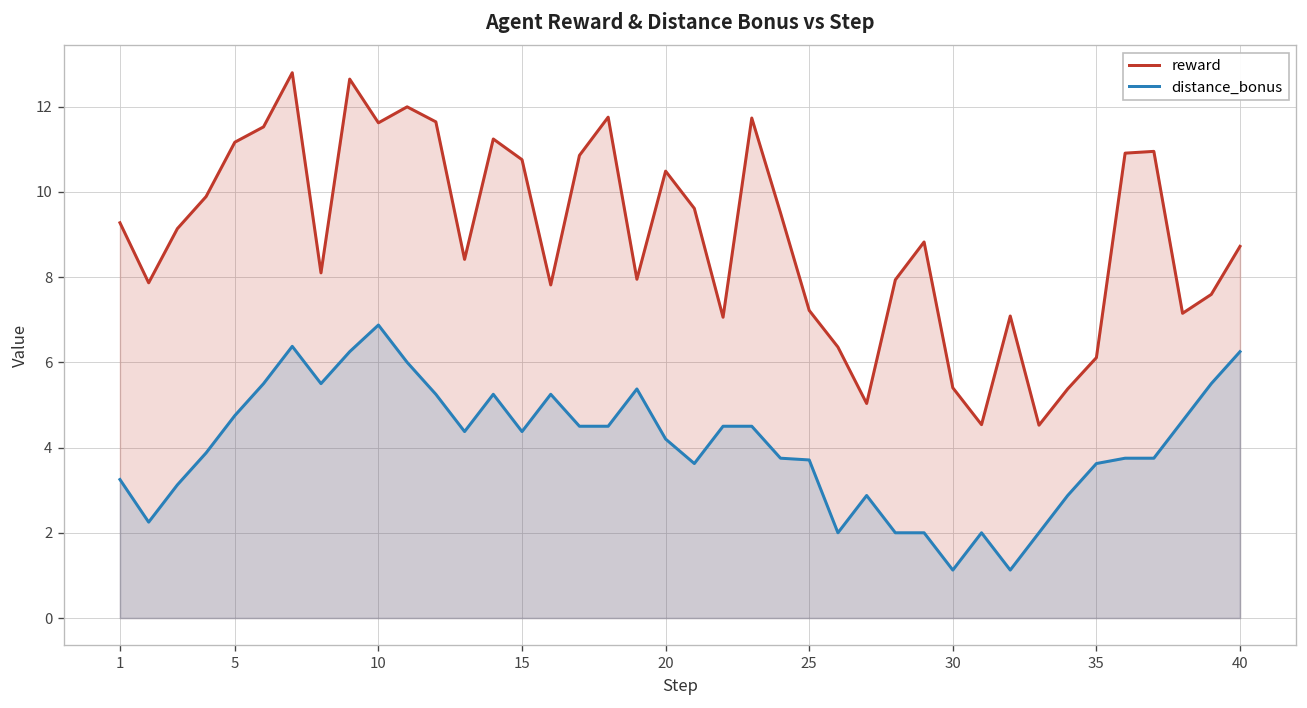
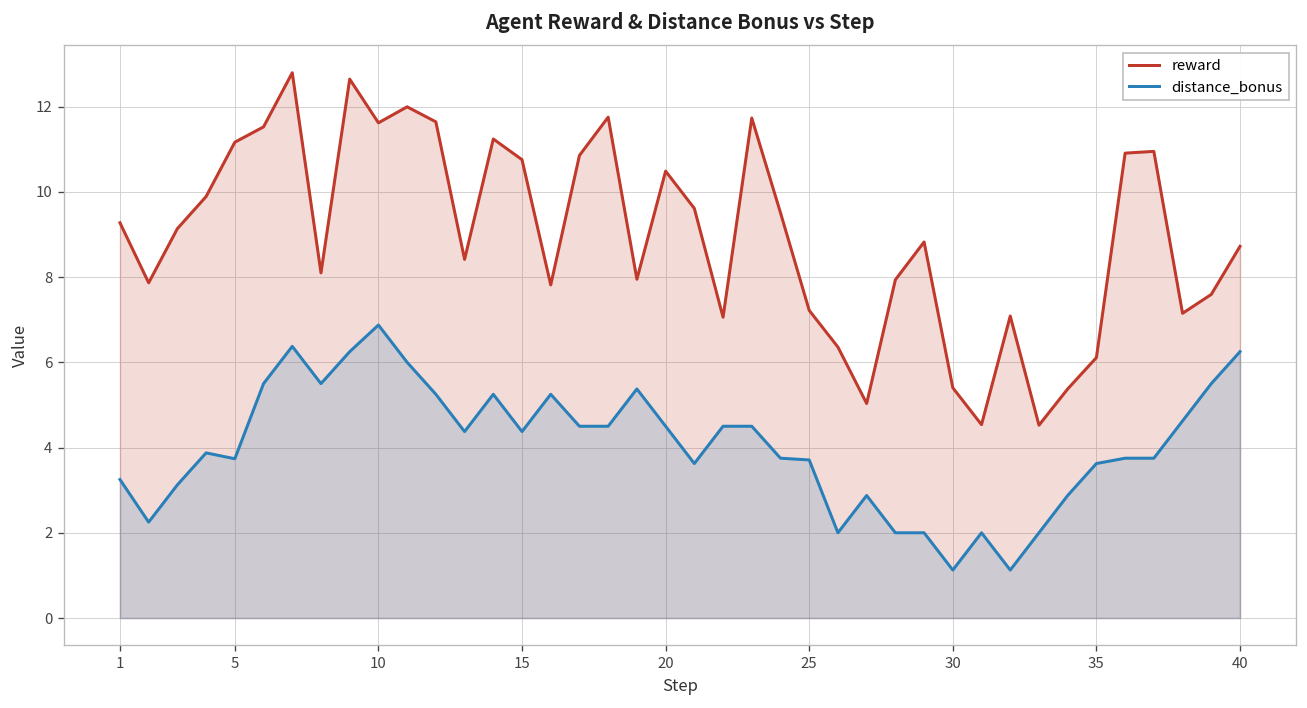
  {
    "reward": {
      "1": 9.3,
      "5": 11.2,
      "10": 11.6,
      "15": 10.8,
      "20": 10.5,
      "25": 7.2,
      "30": 5.4,
      "35": 6.1,
      "40": 8.7
    },
    "distance_bonus": {
      "1": 3.3,
-     "5": 4.7,
+     "5": 3.7,
      "10": 6.9,
      "15": 4.4,
-     "20": 4.2,
+     "20": 4.5,
      "25": 3.7,
      "30": 1.1,
      "35": 3.6,
      "40": 6.3
    }
  }
